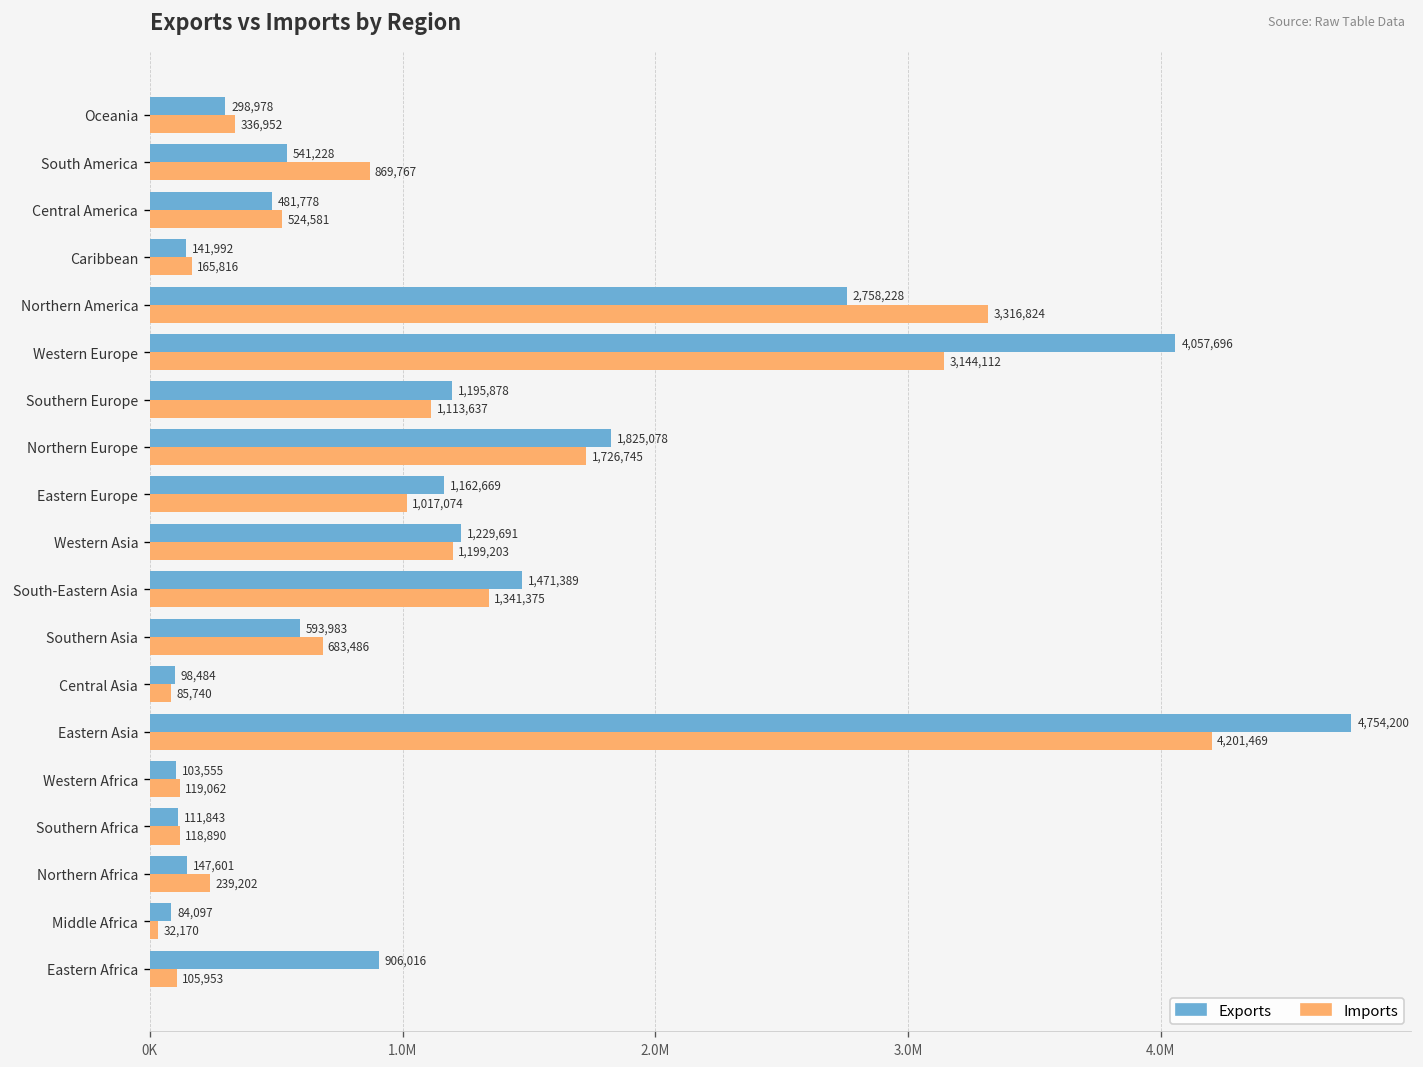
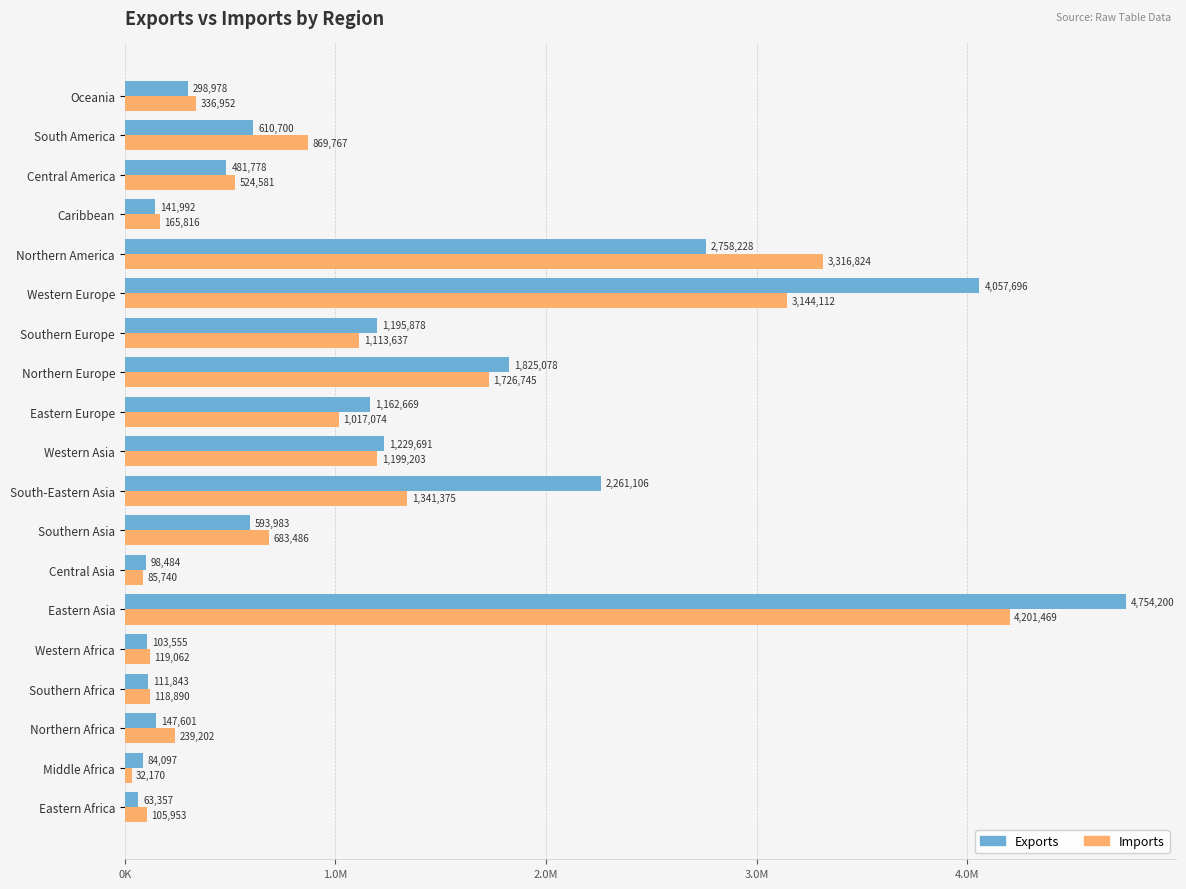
  {
    "Exports": {
      "Oceania": "298,978",
-     "South America": "541,228",
+     "South America": "610,700",
      "Central America": "481,778",
      "Caribbean": "141,992",
      "Northern America": "2,758,228",
      "Western Europe": "4,057,696",
      "Southern Europe": "1,195,878",
      "Northern Europe": "1,825,078",
      "Eastern Europe": "1,162,669",
      "Western Asia": "1,229,691",
-     "South-Eastern Asia": "1,471,389",
+     "South-Eastern Asia": "2,261,106",
      "Southern Asia": "593,983",
      "Central Asia": "98,484",
      "Eastern Asia": "4,754,200",
      "Western Africa": "103,555",
      "Southern Africa": "111,843",
      "Northern Africa": "147,601",
      "Middle Africa": "84,097",
-     "Eastern Africa": "906,016"
+     "Eastern Africa": "63,357"
    },
    "Imports": {
      "Oceania": "336,952",
      "South America": "869,767",
      "Central America": "524,581",
      "Caribbean": "165,816",
      "Northern America": "3,316,824",
      "Western Europe": "3,144,112",
      "Southern Europe": "1,113,637",
      "Northern Europe": "1,726,745",
      "Eastern Europe": "1,017,074",
      "Western Asia": "1,199,203",
      "South-Eastern Asia": "1,341,375",
      "Southern Asia": "683,486",
      "Central Asia": "85,740",
      "Eastern Asia": "4,201,469",
      "Western Africa": "119,062",
      "Southern Africa": "118,890",
      "Northern Africa": "239,202",
      "Middle Africa": "32,170",
      "Eastern Africa": "105,953"
    }
  }
